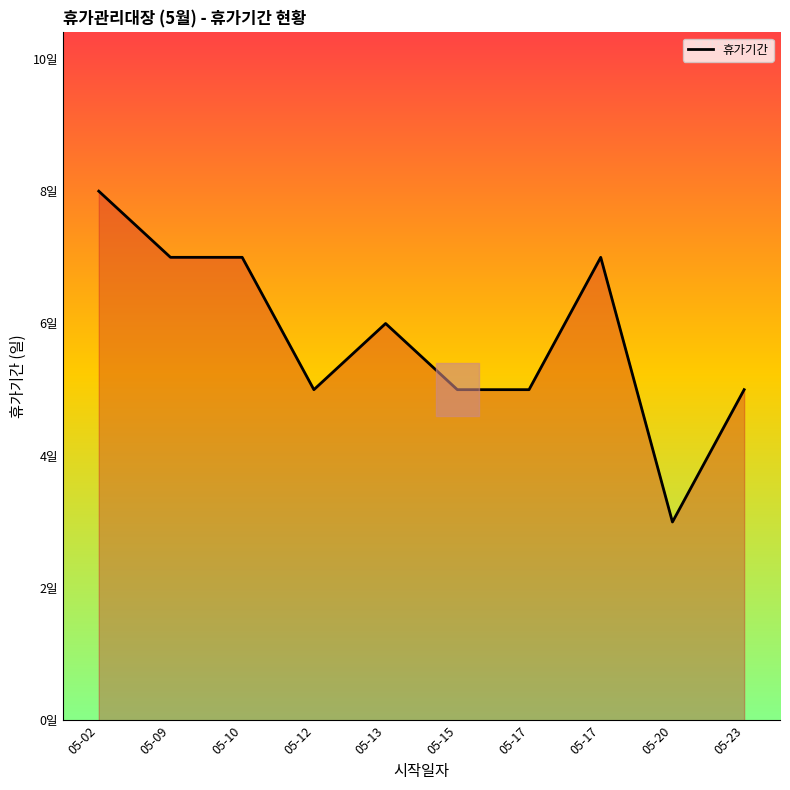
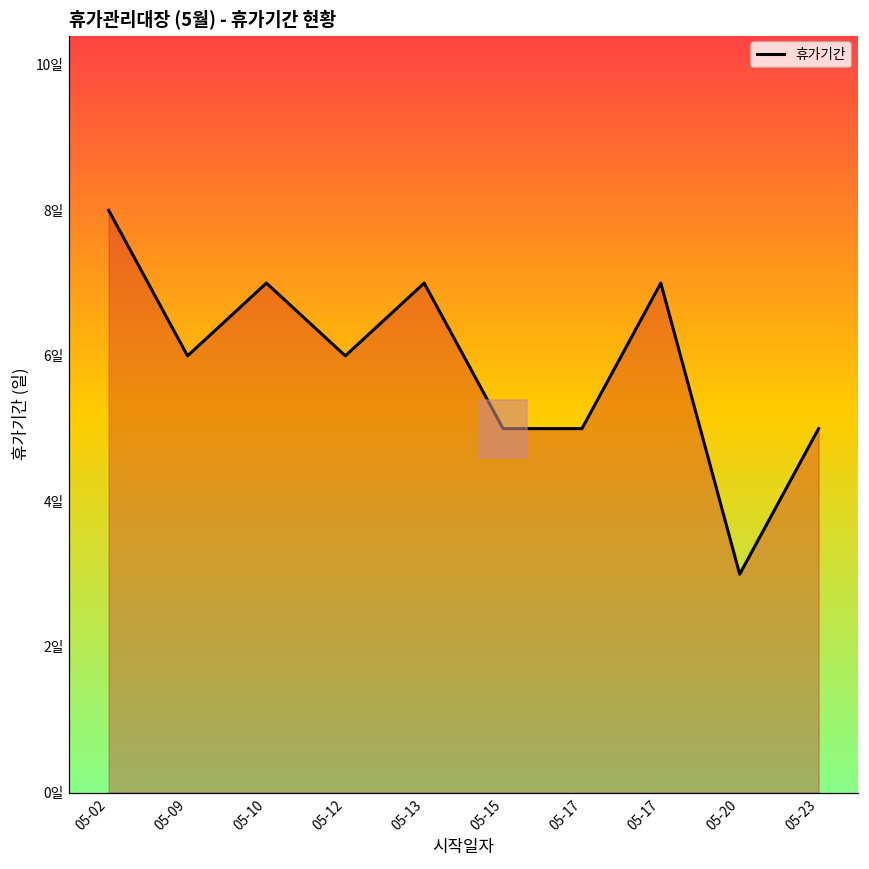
  {
    "휴가기간": {
      "05-02": "8일",
-     "05-09": "7일",
+     "05-09": "6일",
      "05-10": "7일",
-     "05-12": "5일",
-     "05-13": "6일",
+     "05-12": "6일",
+     "05-13": "7일",
      "05-15": "5일",
      "05-20": "3일",
      "05-23": "5일"
    }
  }
